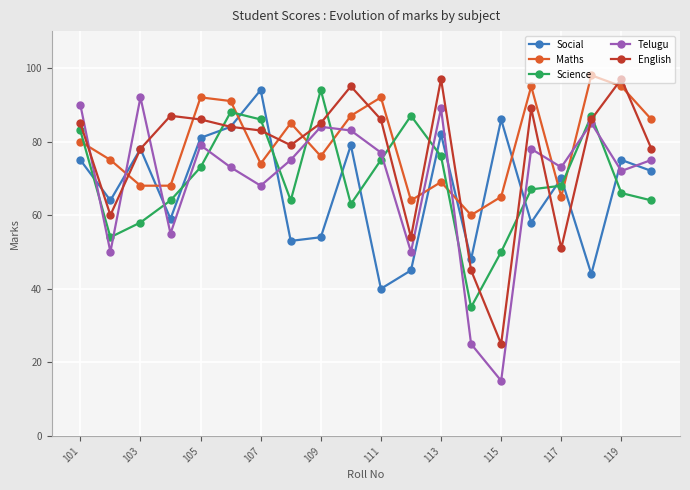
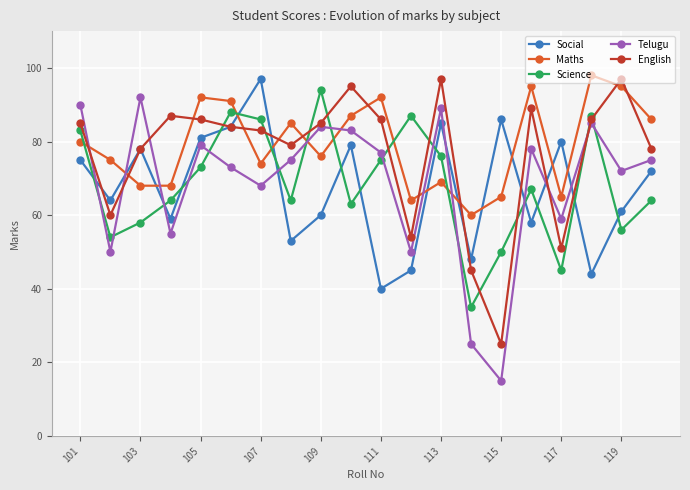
  {
    "Social": {
      "101": 75,
      "105": 81,
-     "107": 94,
-     "109": 54,
+     "107": 97,
+     "109": 60,
      "111": 40,
-     "113": 82,
+     "113": 85,
      "115": 86,
-     "117": 70,
-     "119": 75
+     "117": 80,
+     "119": 61
    },
    "Science": {
      "101": 83,
      "103": 58,
      "105": 73,
      "107": 86,
      "109": 94,
      "111": 75,
      "113": 76,
      "115": 50,
-     "117": 68,
-     "119": 66
+     "117": 45,
+     "119": 56
    },
    "Telugu": {
      "101": 90,
      "103": 92,
      "105": 79,
      "107": 68,
      "109": 84,
      "111": 77,
      "113": 89,
      "115": 15,
-     "117": 73,
+     "117": 59,
      "119": 72
    }
  }
